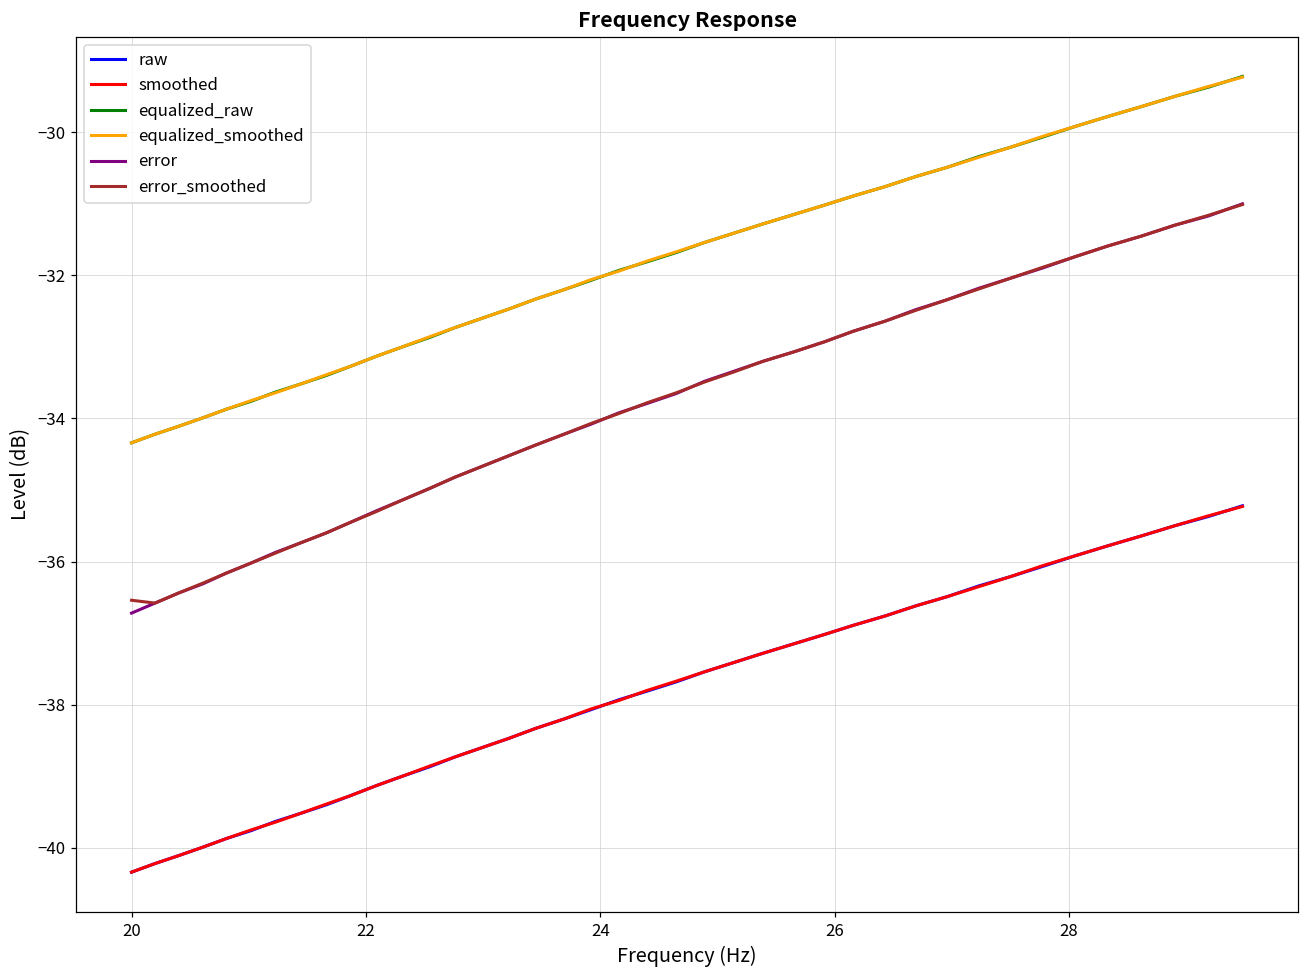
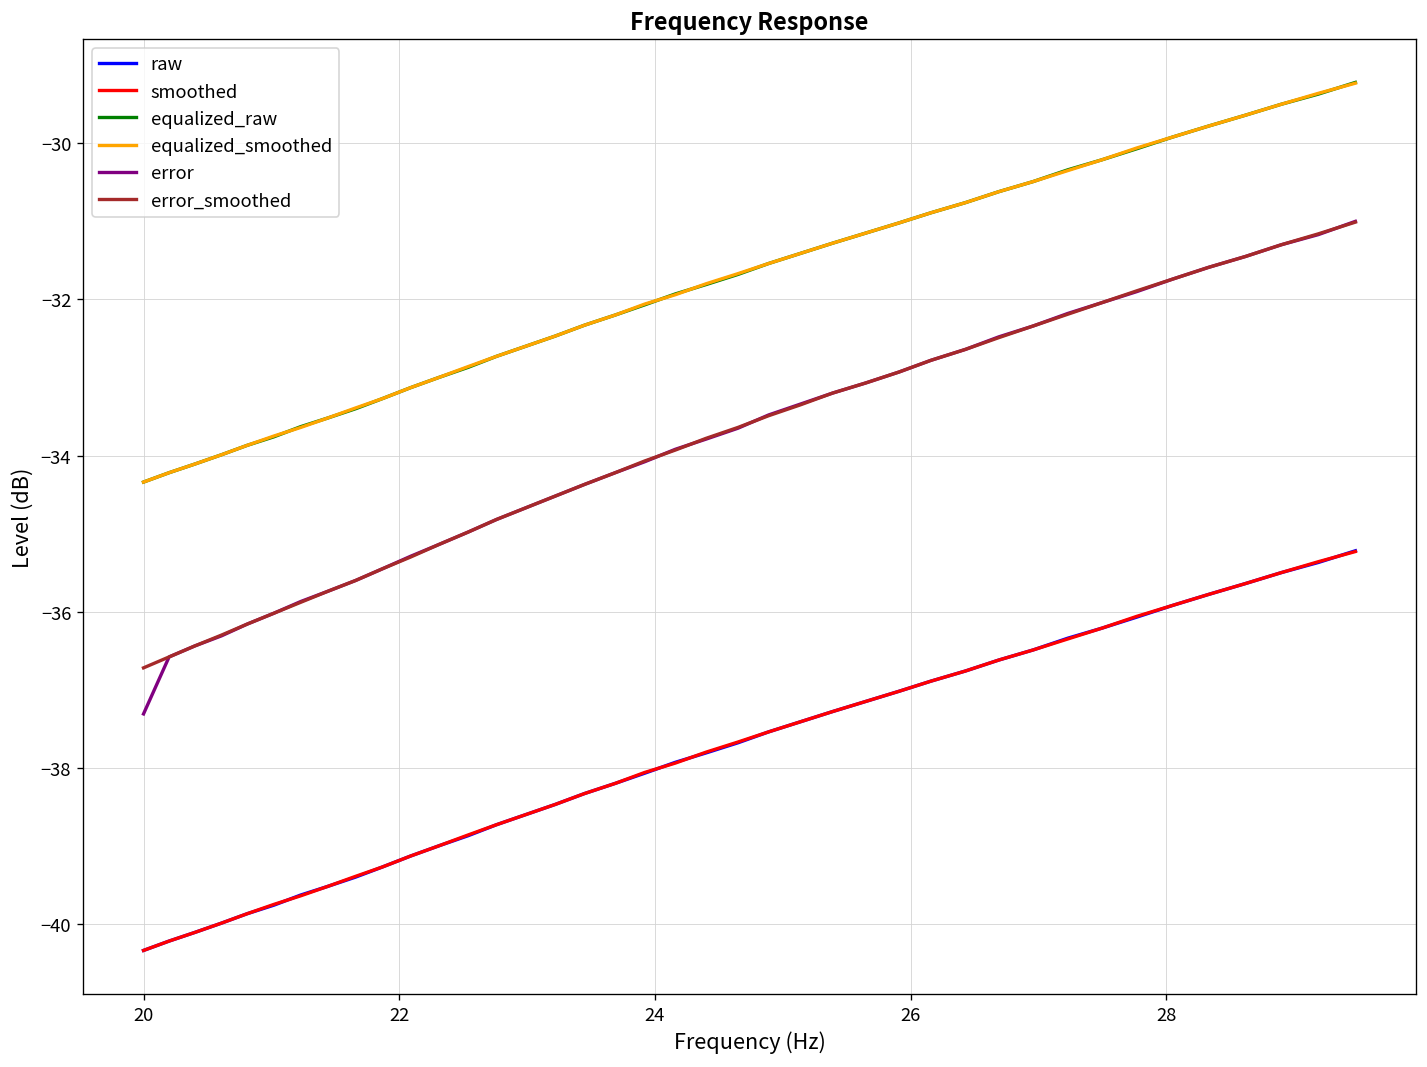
  {
    "error": {
-     "20": -36.7
+     "20": -37.3
    },
    "error_smoothed": {
-     "20": -36.5
+     "20": -36.7
    }
  }
